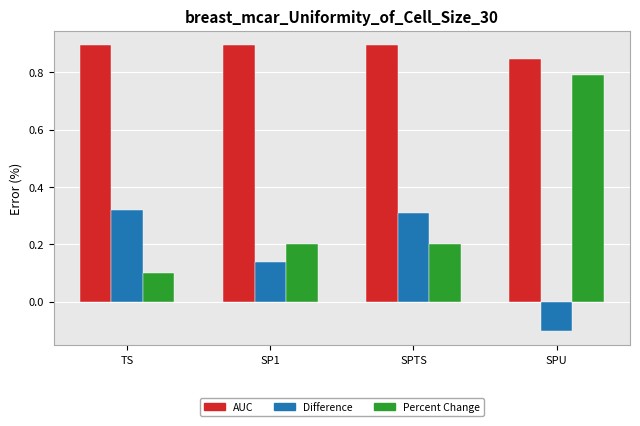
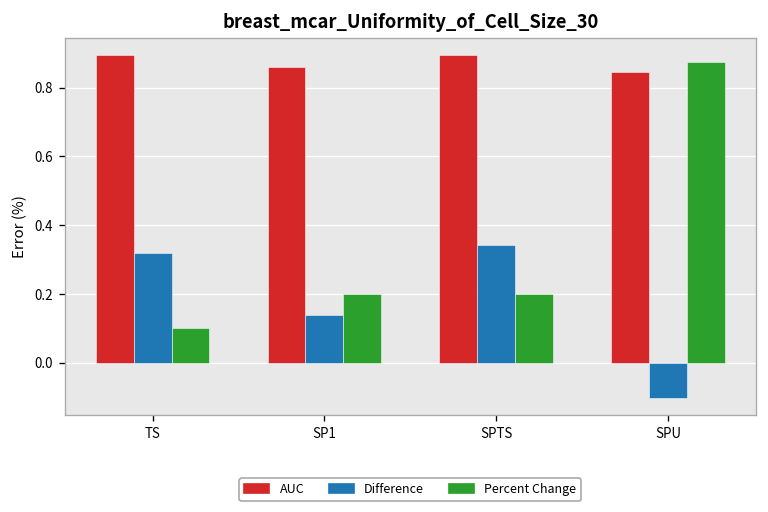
  {
    "AUC": {
      "TS": 0.90,
-     "SP1": 0.89,
+     "SP1": 0.86,
      "SPTS": 0.90,
      "SPU": 0.85
    },
    "Difference": {
      "TS": 0.32,
      "SP1": 0.14,
-     "SPTS": 0.31,
+     "SPTS": 0.34,
      "SPU": -0.10
    },
    "Percent Change": {
      "TS": 0.10,
      "SP1": 0.20,
      "SPTS": 0.20,
-     "SPU": 0.79
+     "SPU": 0.88
    }
  }
